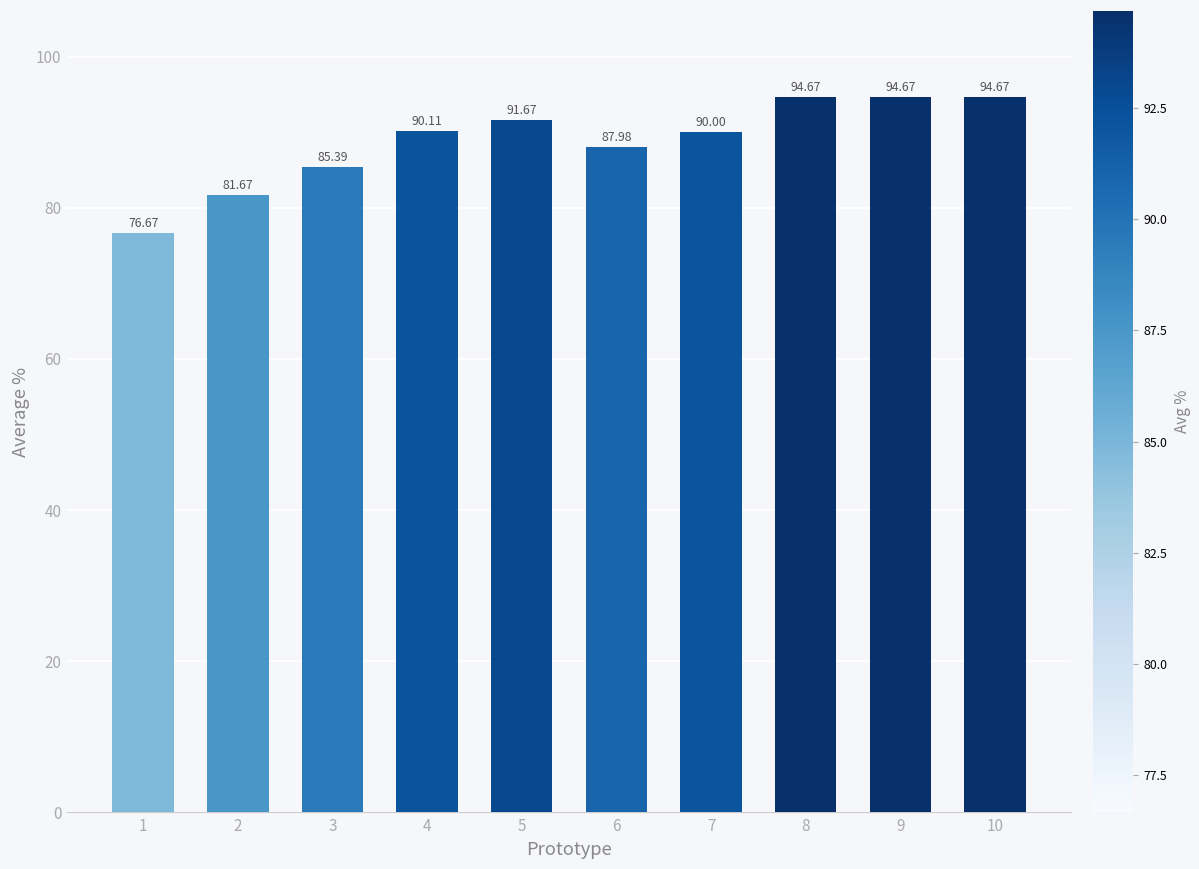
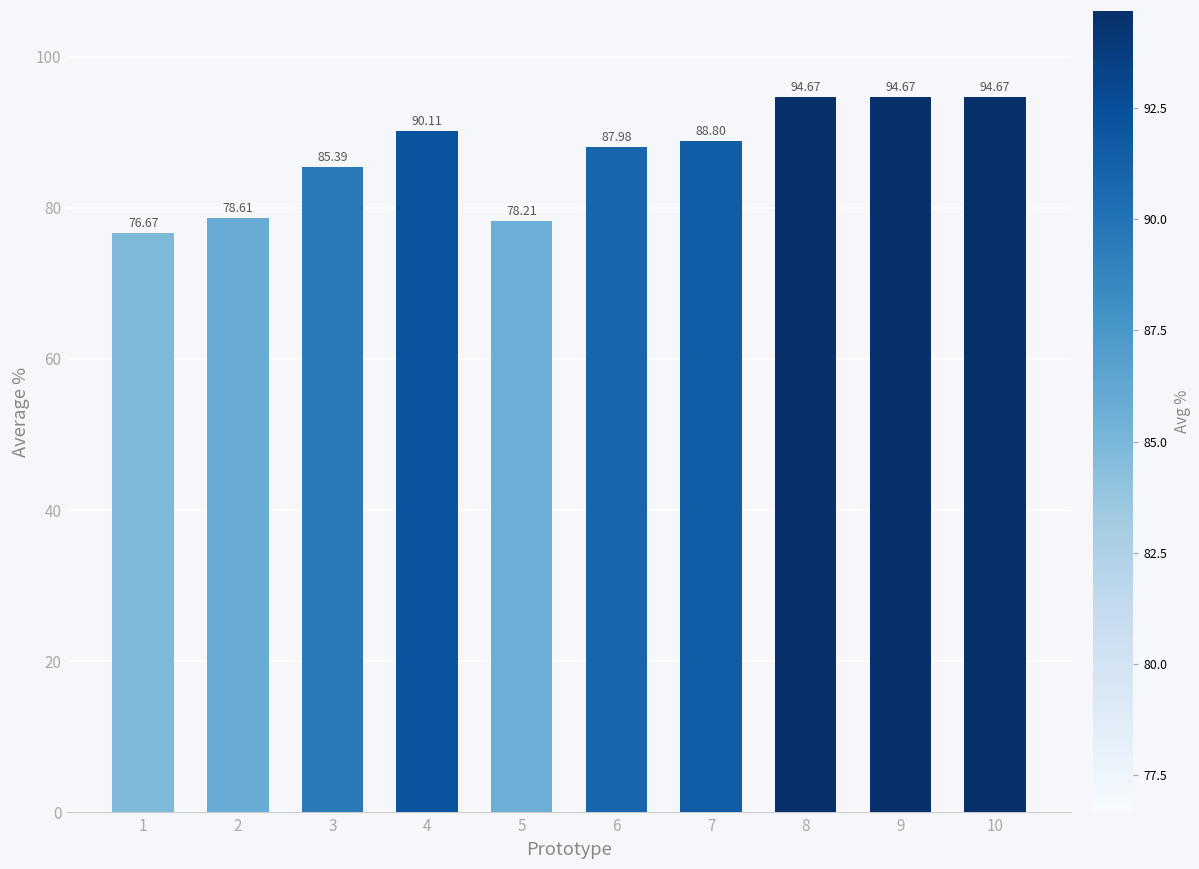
  {
    "1": 76.67,
-   "2": 81.67,
+   "2": 78.61,
    "3": 85.39,
    "4": 90.11,
-   "5": 91.67,
+   "5": 78.21,
    "6": 87.98,
-   "7": 90.00,
+   "7": 88.80,
    "8": 94.67,
    "9": 94.67,
    "10": 94.67
  }
